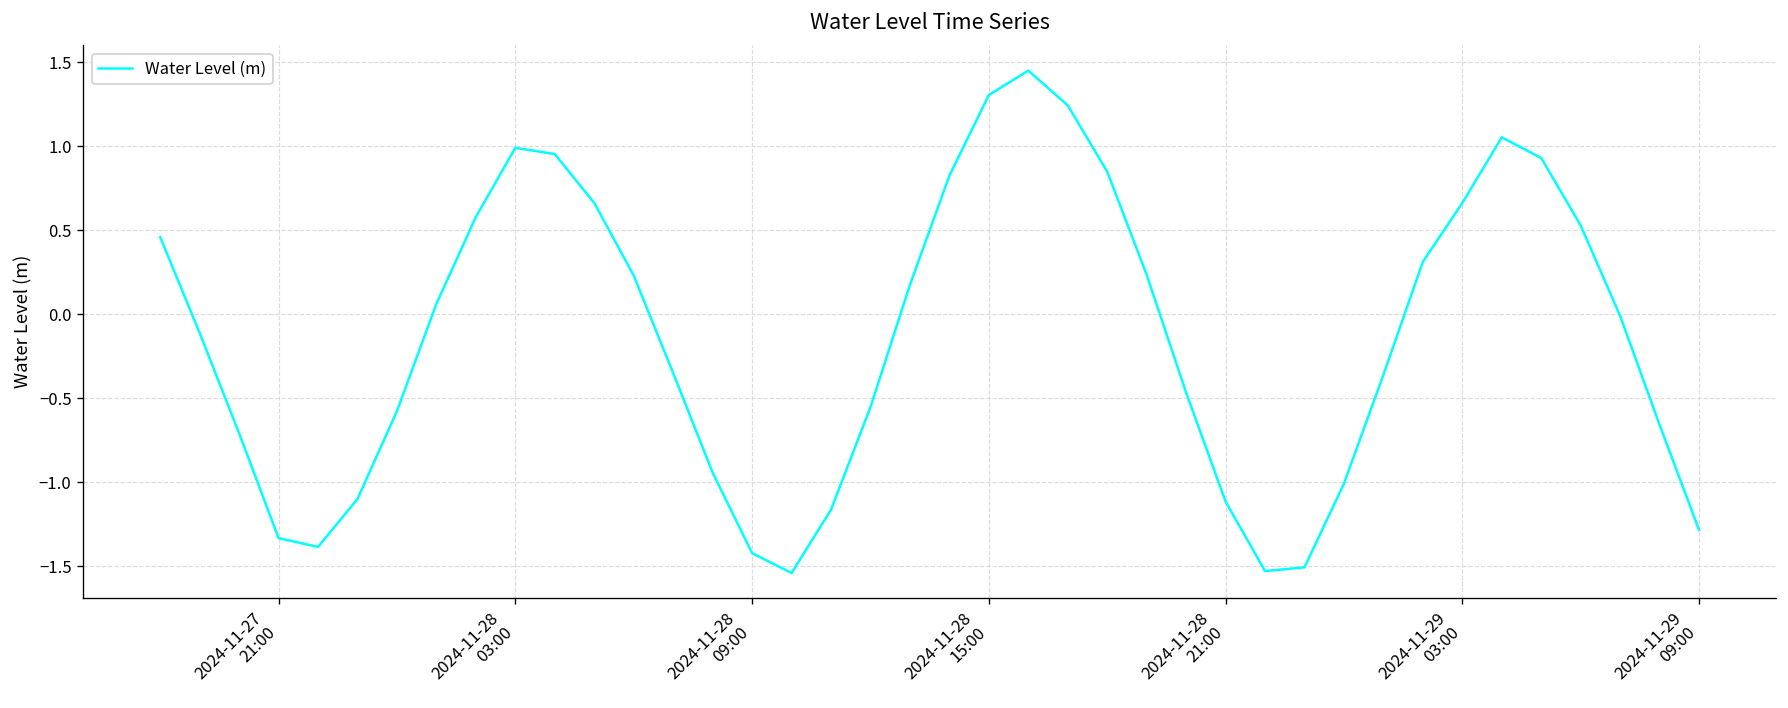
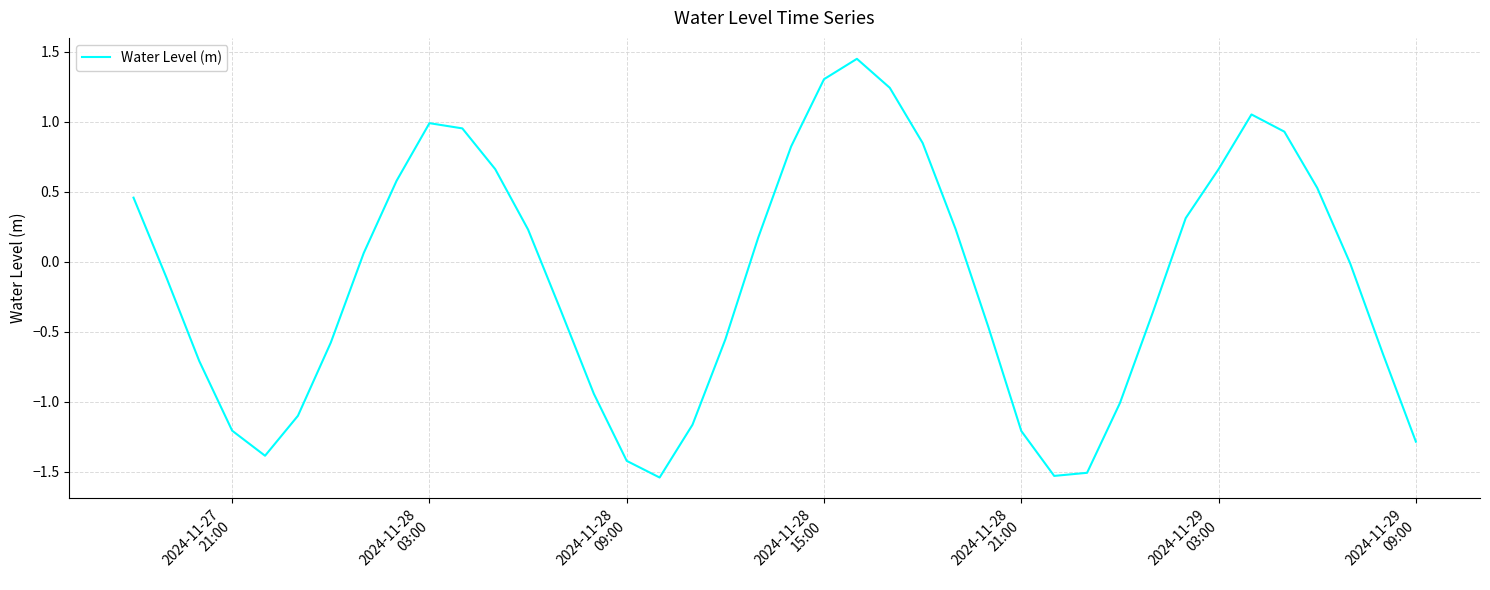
  {
-   "2024-11-27 21:00": -1.33,
+   "2024-11-27 21:00": -1.21,
    "2024-11-28 03:00": 0.99,
    "2024-11-28 09:00": -1.42,
    "2024-11-28 15:00": 1.30,
-   "2024-11-28 21:00": -1.12,
+   "2024-11-28 21:00": -1.21,
    "2024-11-29 03:00": 0.66,
    "2024-11-29 09:00": -1.29
  }
